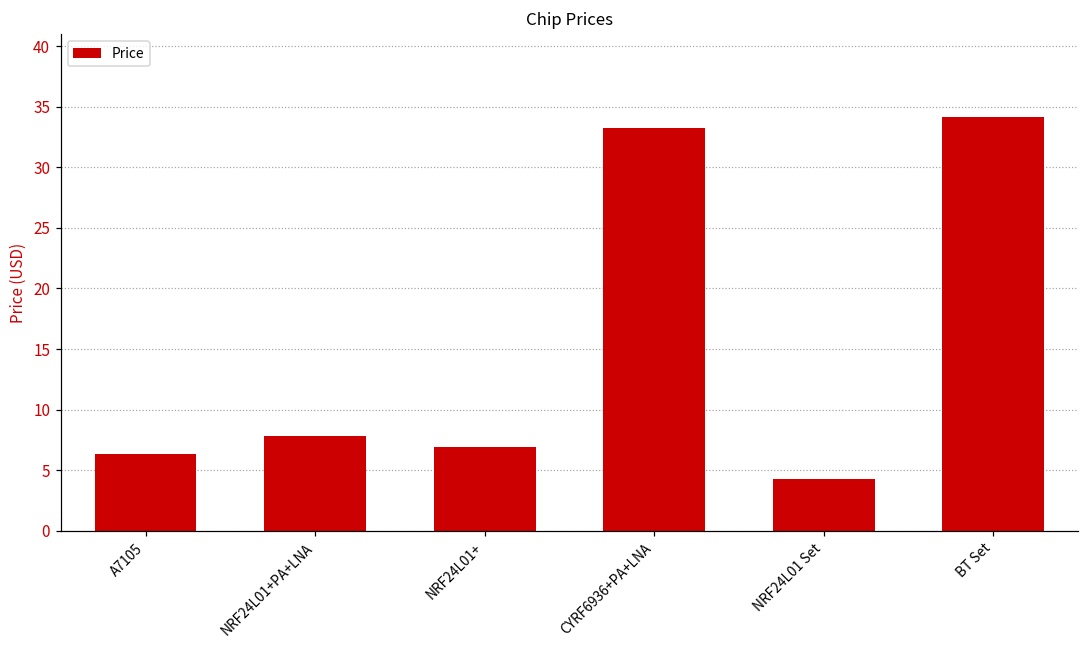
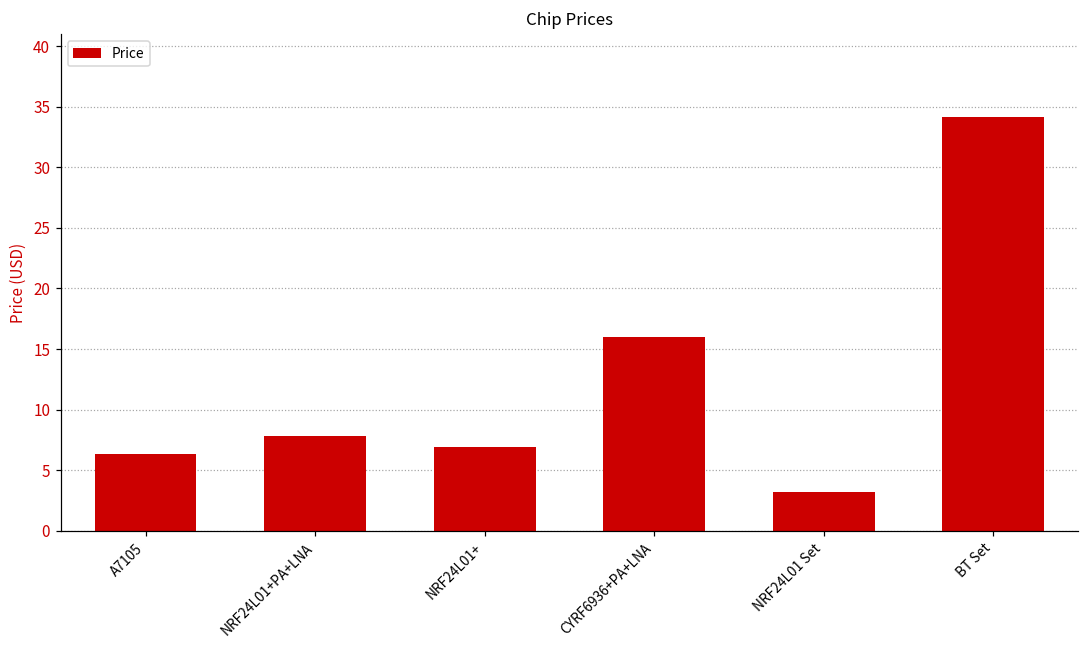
  {
    "A7105": 6.3,
    "NRF24L01+PA+LNA": 7.8,
    "NRF24L01+": 6.9,
-   "CYRF6936+PA+LNA": 33.3,
-   "NRF24L01 Set": 4.3,
+   "CYRF6936+PA+LNA": 16.0,
+   "NRF24L01 Set": 3.2,
    "BT Set": 34.1
  }
